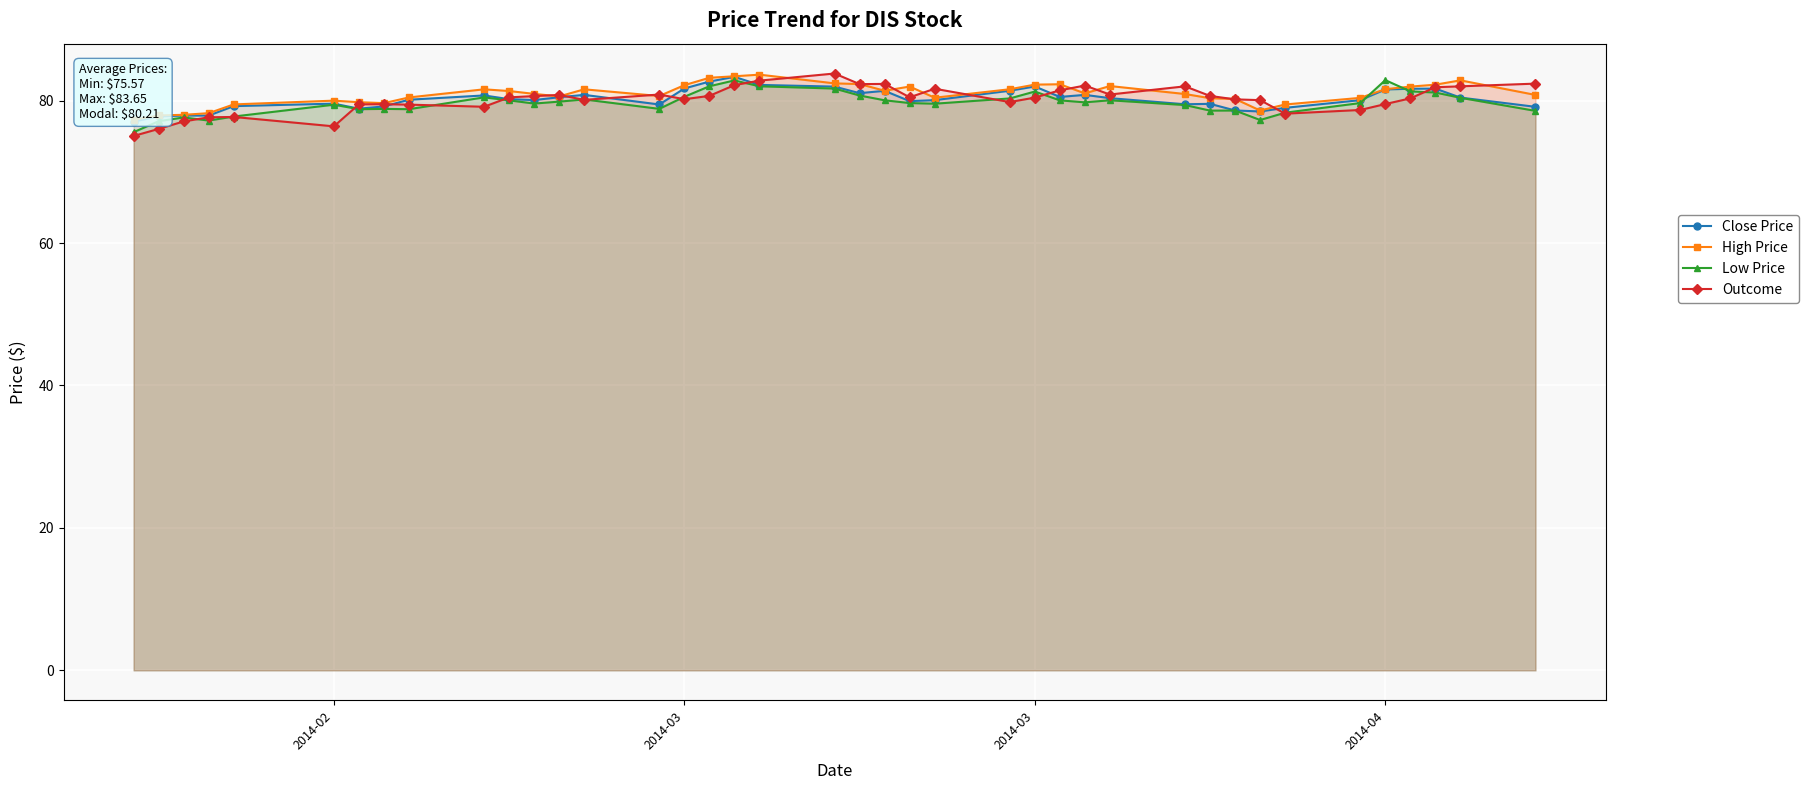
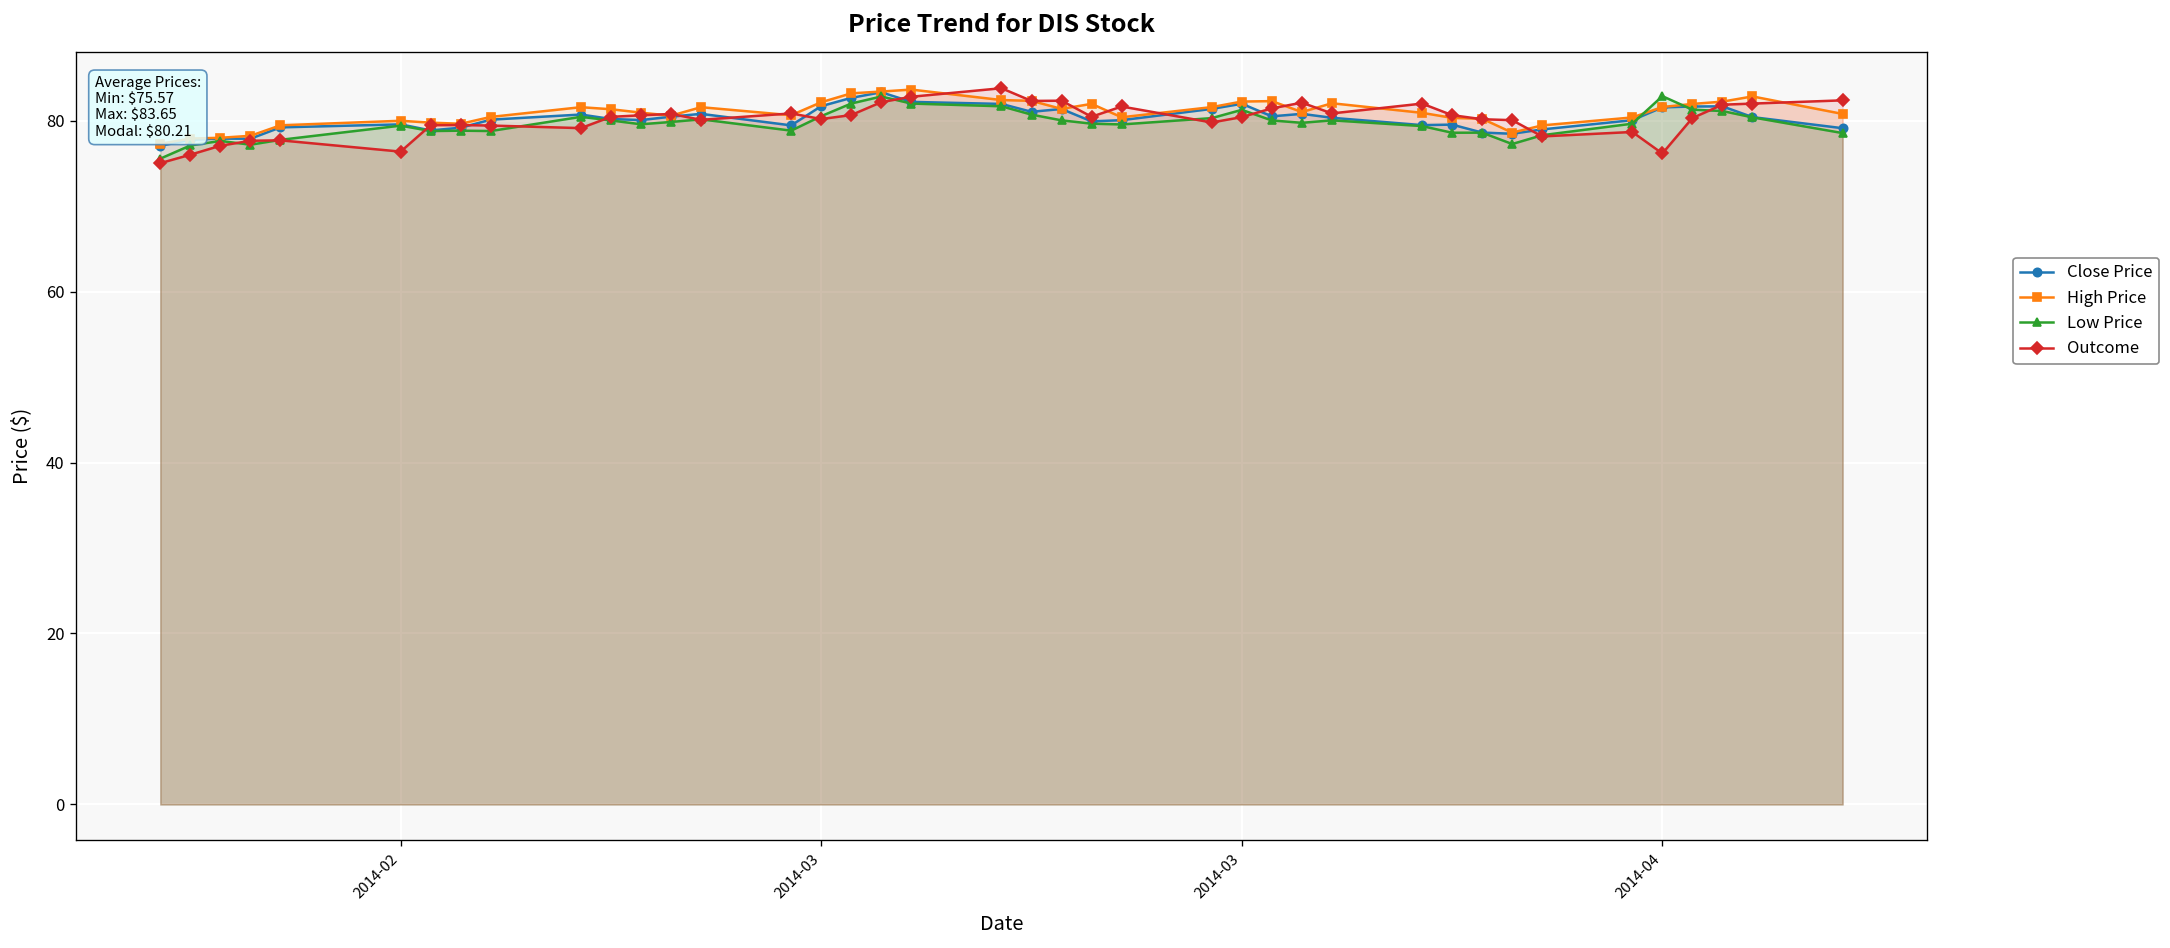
  {
    "High Price": {
      "2014-02": 80
    },
    "Low Price": {
      "2014-04": 83
    },
    "Outcome": {
      "2014-02": 76,
-     "2014-04": 80
+     "2014-04": 76
    }
  }
